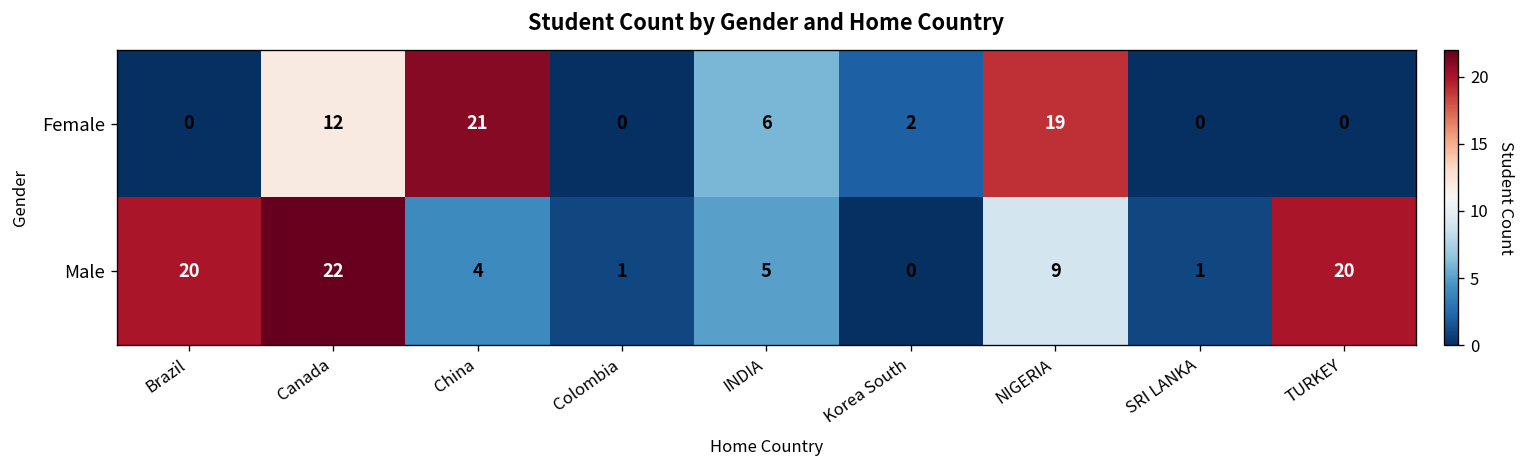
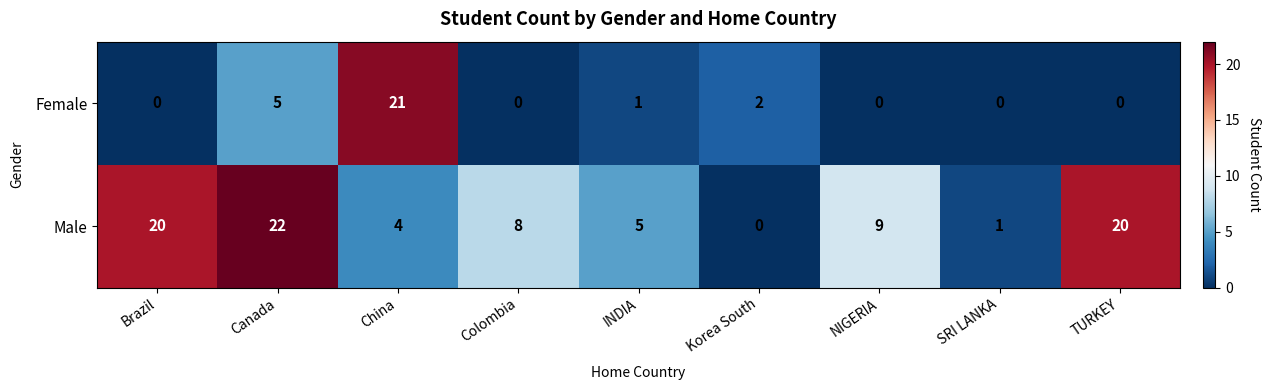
  {
    "Female": {
      "Brazil": 0,
-     "Canada": 12,
+     "Canada": 5,
      "China": 21,
      "Colombia": 0,
-     "INDIA": 6,
+     "INDIA": 1,
      "Korea South": 2,
-     "NIGERIA": 19,
+     "NIGERIA": 0,
      "SRI LANKA": 0,
      "TURKEY": 0
    },
    "Male": {
      "Brazil": 20,
      "Canada": 22,
      "China": 4,
-     "Colombia": 1,
+     "Colombia": 8,
      "INDIA": 5,
      "Korea South": 0,
      "NIGERIA": 9,
      "SRI LANKA": 1,
      "TURKEY": 20
    }
  }
